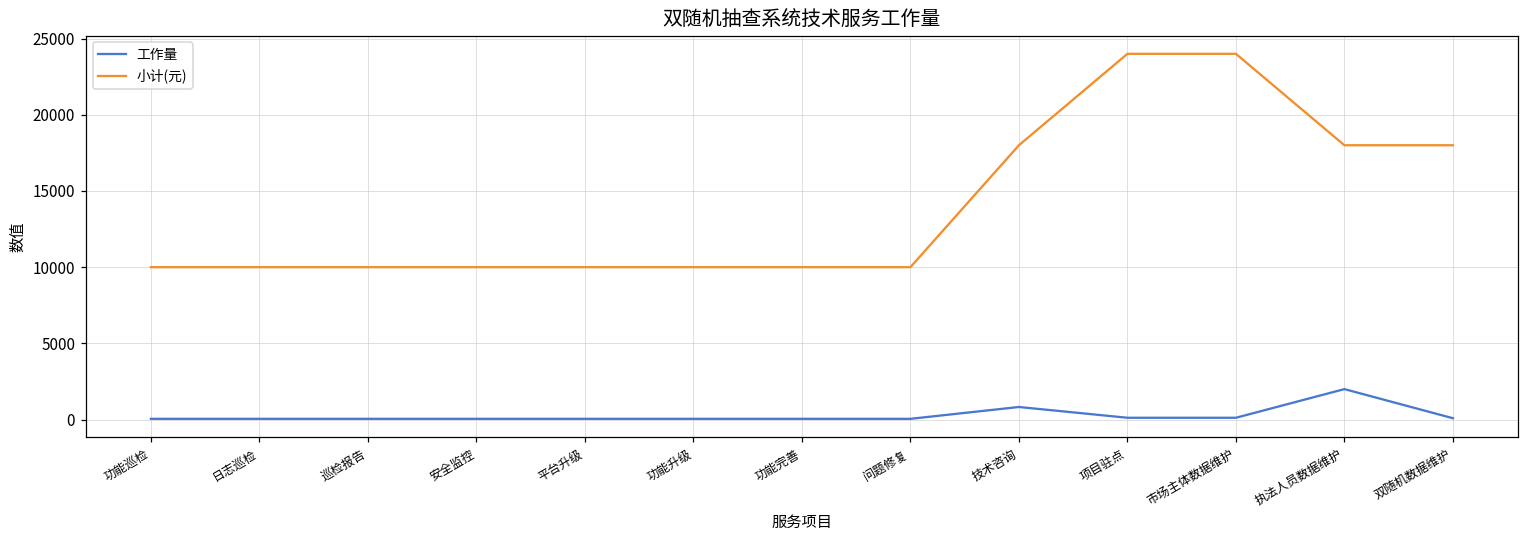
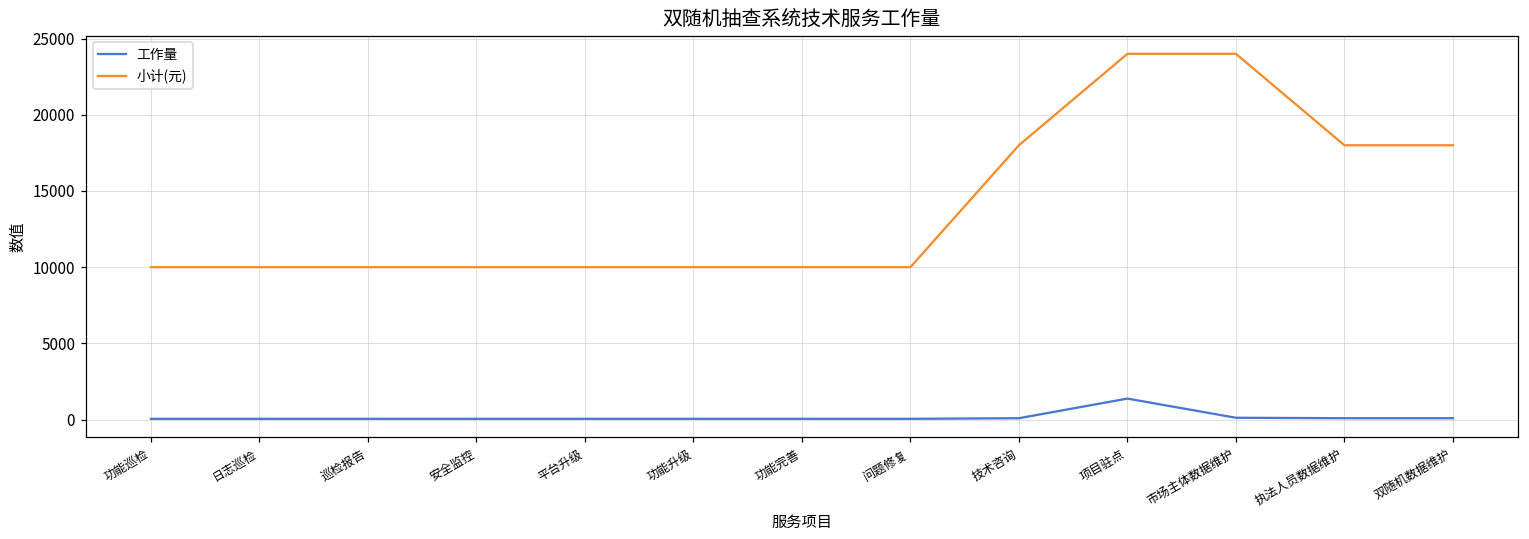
  {
    "工作量": {
      "功能巡检": 100,
      "日志巡检": 100,
      "巡检报告": 100,
      "安全监控": 100,
      "平台升级": 100,
      "功能升级": 100,
      "功能完善": 100,
      "问题修复": 100,
-     "技术咨询": 800,
-     "项目驻点": 100,
+     "技术咨询": 100,
+     "项目驻点": 1400,
      "市场主体数据维护": 100,
-     "执法人员数据维护": 2000,
+     "执法人员数据维护": 100,
      "双随机数据维护": 100
    },
    "小计(元)": {
      "功能巡检": 10000,
      "日志巡检": 10000,
      "巡检报告": 10000,
      "安全监控": 10000,
      "平台升级": 10000,
      "功能升级": 10000,
      "功能完善": 10000,
      "问题修复": 10000,
      "技术咨询": 18000,
      "项目驻点": 24000,
      "市场主体数据维护": 24000,
      "执法人员数据维护": 18000,
      "双随机数据维护": 18000
    }
  }
